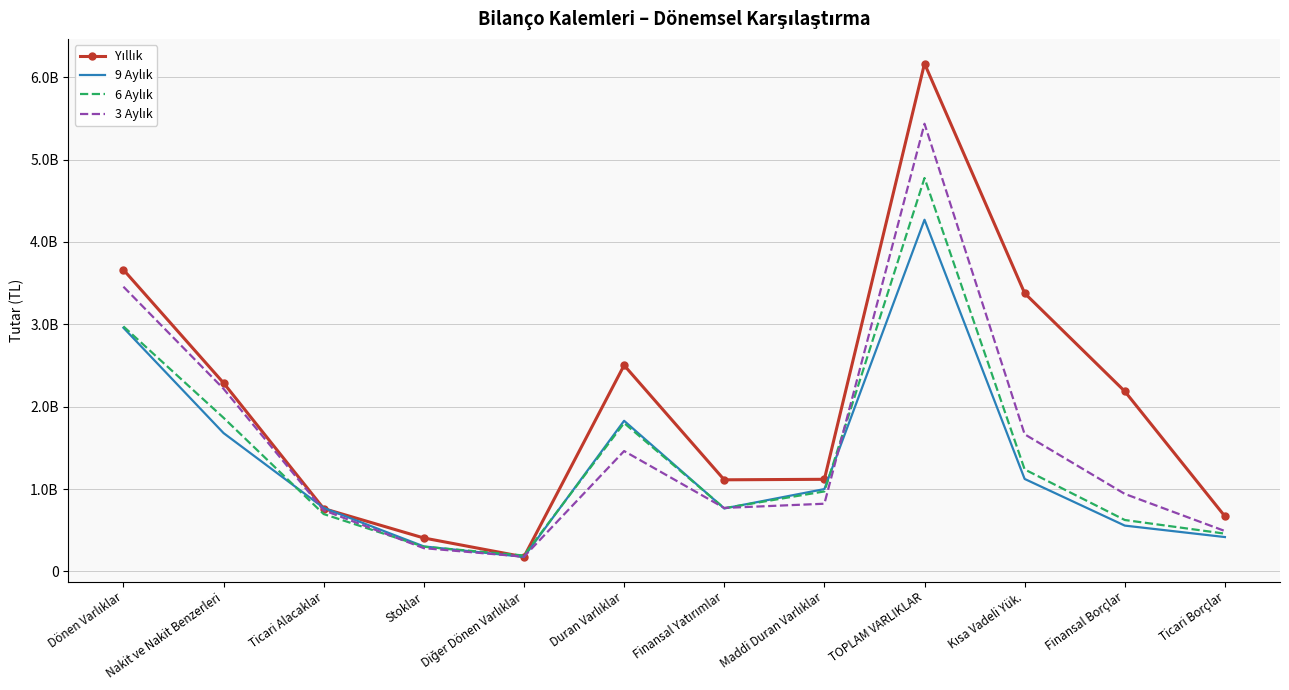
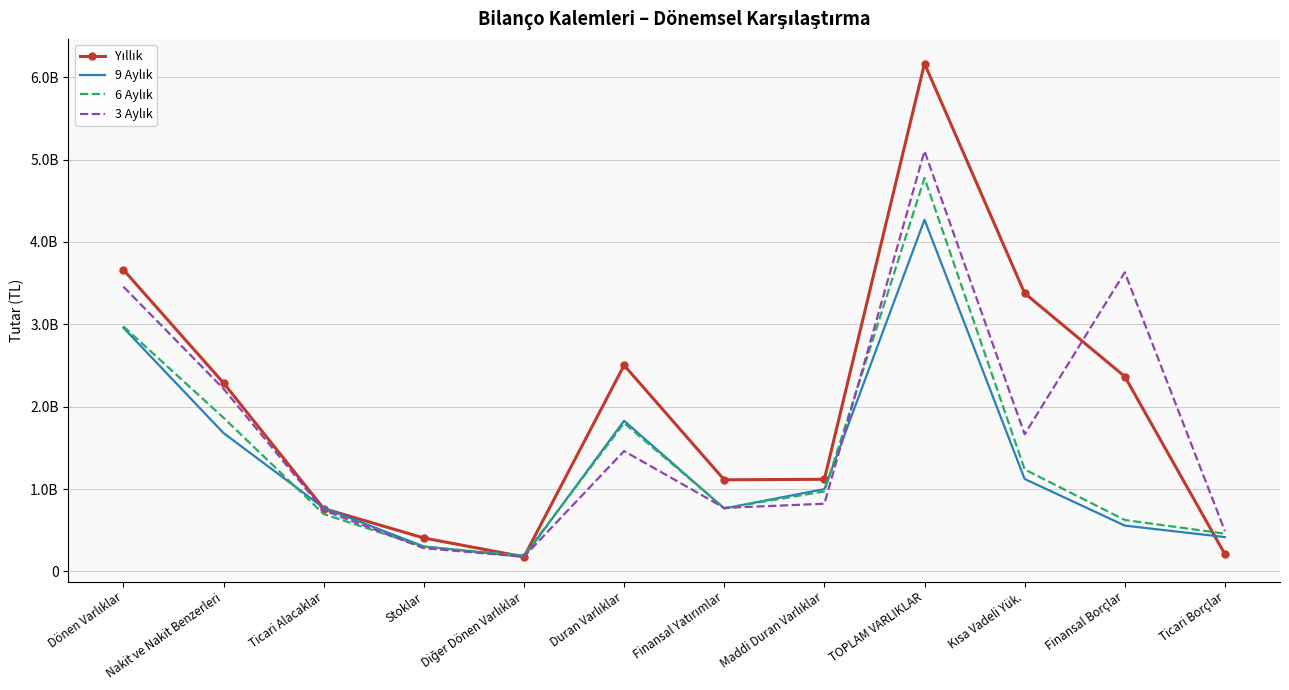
  {
    "Yıllık": {
      "Dönen Varlıklar": 3700000000,
      "Nakit ve Nakit Benzerleri": 2300000000,
      "Stoklar": 400000000,
      "Duran Varlıklar": 2500000000,
      "Finansal Yatırımlar": 1100000000,
      "Maddi Duran Varlıklar": 1100000000,
      "TOPLAM VARLIKLAR": 6200000000,
      "Kısa Vadeli Yük.": 3400000000,
-     "Finansal Borçlar": 2200000000,
-     "Ticari Borçlar": 700000000
+     "Finansal Borçlar": 2400000000,
+     "Ticari Borçlar": 200000000
    },
    "9 Aylık": {
      "Nakit ve Nakit Benzerleri": 1700000000,
      "TOPLAM VARLIKLAR": 4300000000,
      "Kısa Vadeli Yük.": 1100000000,
      "Finansal Borçlar": 600000000,
      "Ticari Borçlar": 400000000
    },
    "6 Aylık": {
      "Nakit ve Nakit Benzerleri": 1900000000,
      "Ticari Alacaklar": 700000000,
      "TOPLAM VARLIKLAR": 4800000000,
      "Kısa Vadeli Yük.": 1200000000,
      "Finansal Borçlar": 600000000,
      "Ticari Borçlar": 500000000
    },
    "3 Aylık": {
      "Dönen Varlıklar": 3500000000,
      "Nakit ve Nakit Benzerleri": 2200000000,
      "Duran Varlıklar": 1500000000,
      "Maddi Duran Varlıklar": 800000000,
-     "TOPLAM VARLIKLAR": 5400000000,
+     "TOPLAM VARLIKLAR": 5100000000,
      "Kısa Vadeli Yük.": 1700000000,
-     "Finansal Borçlar": 900000000,
+     "Finansal Borçlar": 3600000000,
      "Ticari Borçlar": 500000000
    }
  }
